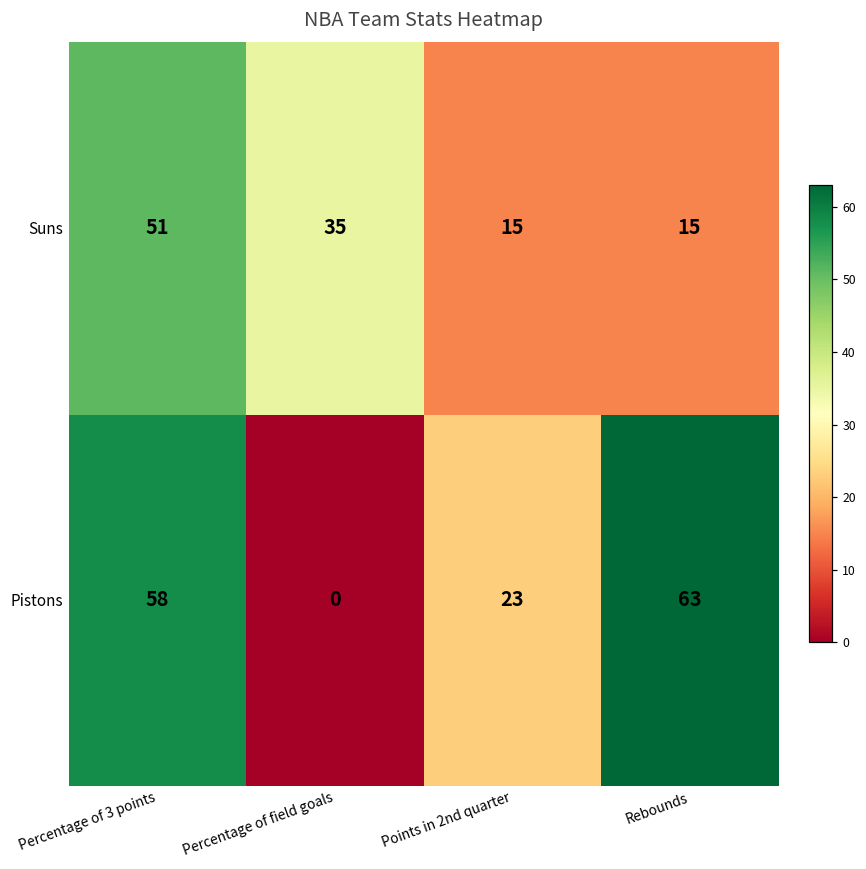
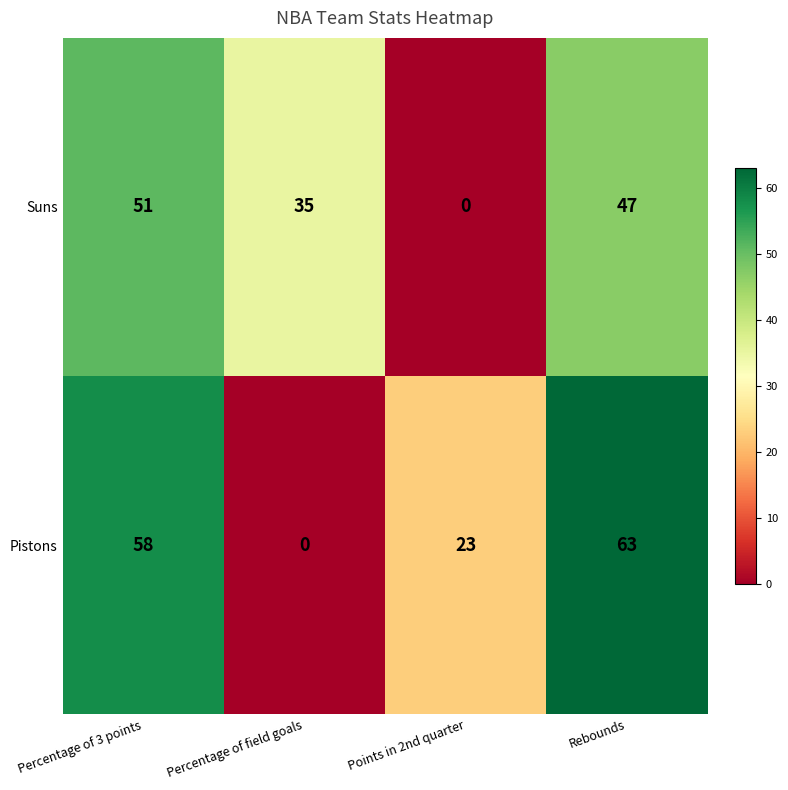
  {
    "Suns": {
      "Percentage of 3 points": 51,
      "Percentage of field goals": 35,
-     "Points in 2nd quarter": 15,
-     "Rebounds": 15
+     "Points in 2nd quarter": 0,
+     "Rebounds": 47
    },
    "Pistons": {
      "Percentage of 3 points": 58,
      "Percentage of field goals": 0,
      "Points in 2nd quarter": 23,
      "Rebounds": 63
    }
  }
